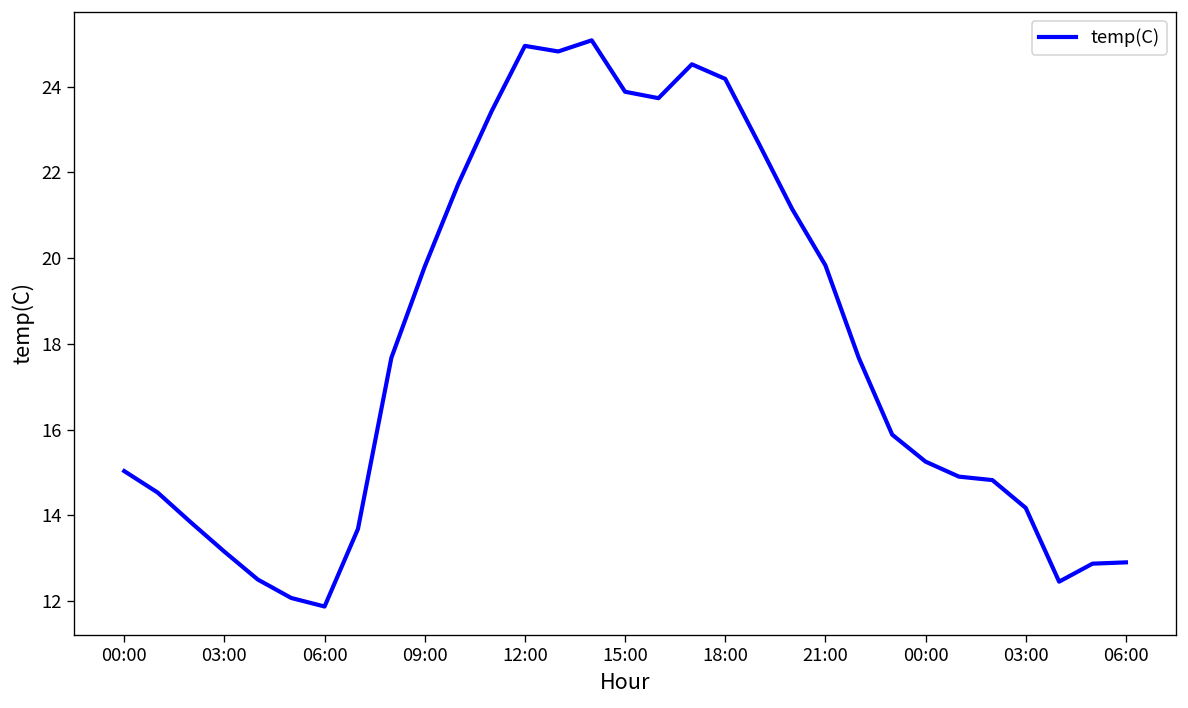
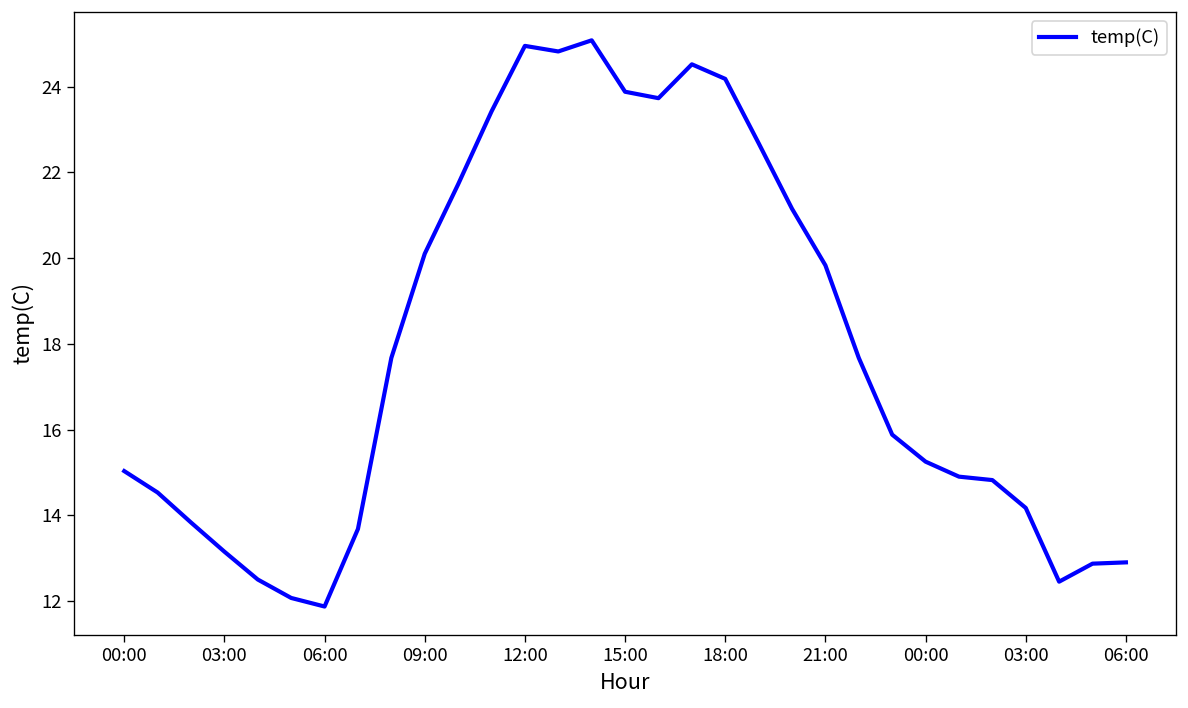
  {
-   "09:00": 19.8,
+   "09:00": 20.1,
    "12:00": 25.0,
    "15:00": 23.9,
    "18:00": 24.2,
    "21:00": 19.8
  }
